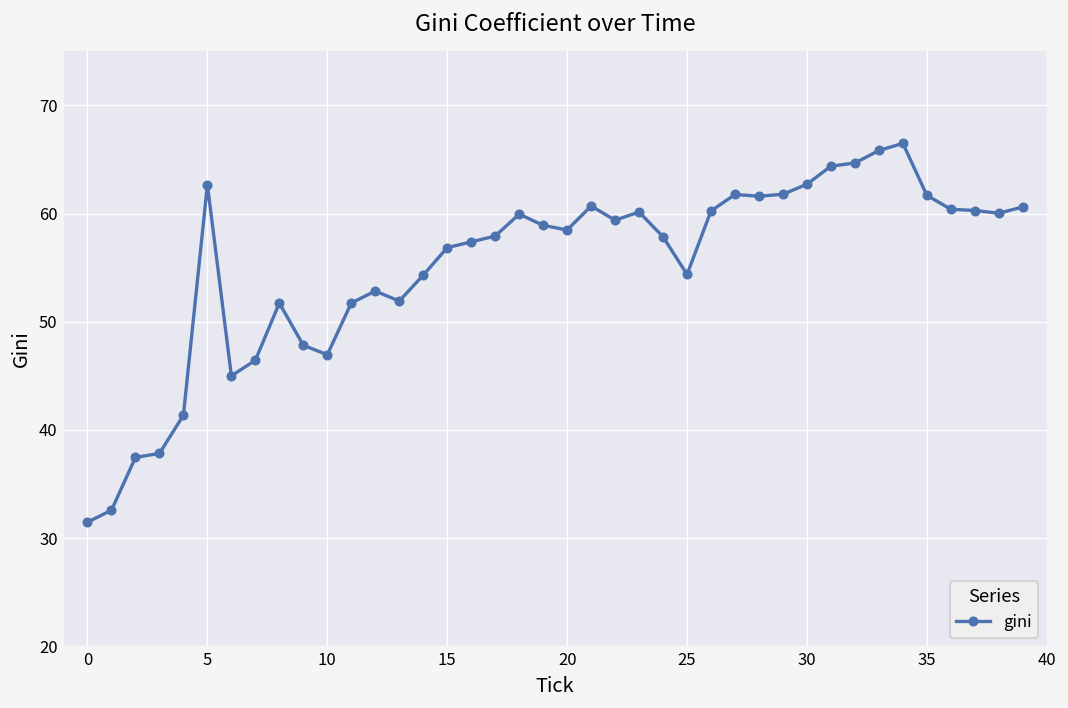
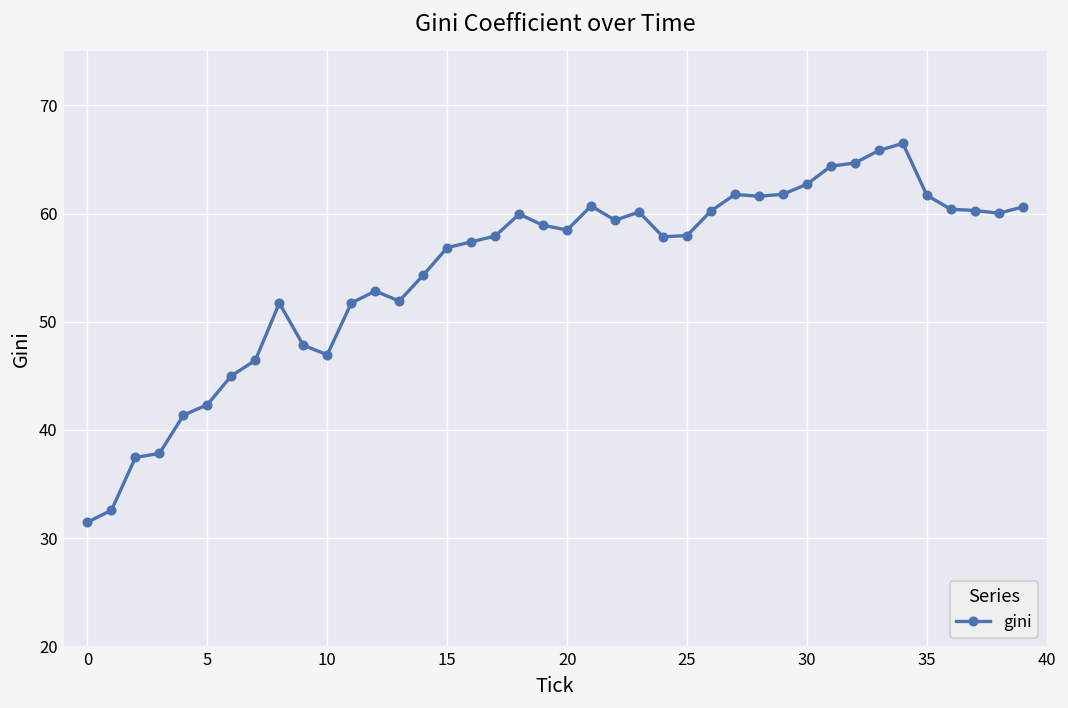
  {
    "0": 31,
-   "5": 63,
+   "5": 42,
    "10": 47,
    "15": 57,
    "20": 58,
-   "25": 54,
+   "25": 58,
    "30": 63,
    "35": 62
  }
